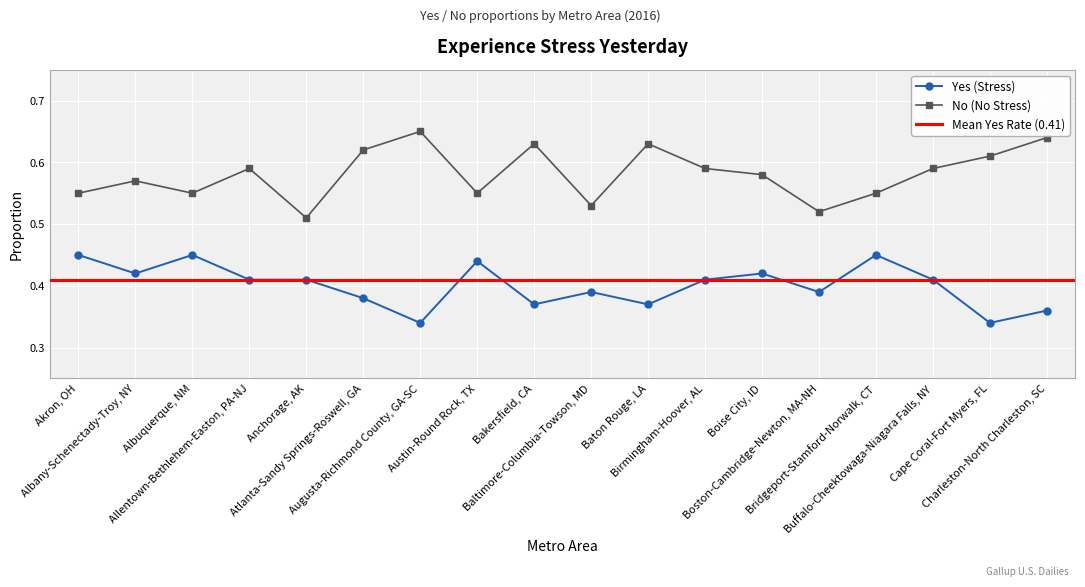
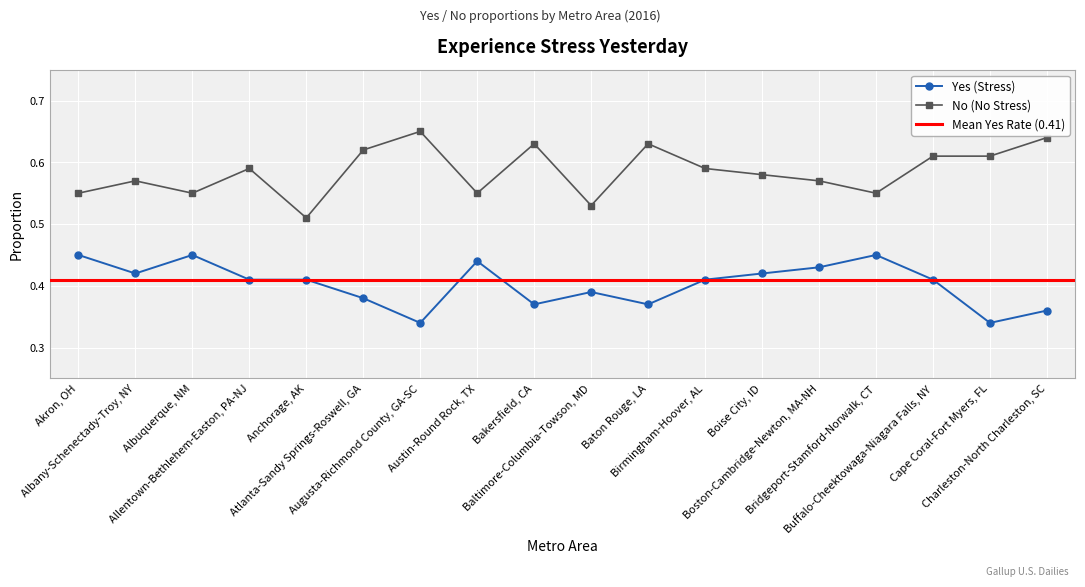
  {
    "Yes (Stress)": {
      "Akron, OH": 0.45,
      "Albany-Schenectady-Troy, NY": 0.42,
      "Albuquerque, NM": 0.45,
      "Allentown-Bethlehem-Easton, PA-NJ": 0.41,
      "Anchorage, AK": 0.41,
      "Atlanta-Sandy Springs-Roswell, GA": 0.38,
      "Augusta-Richmond County, GA-SC": 0.34,
      "Austin-Round Rock, TX": 0.44,
      "Bakersfield, CA": 0.37,
      "Baltimore-Columbia-Towson, MD": 0.39,
      "Baton Rouge, LA": 0.37,
      "Birmingham-Hoover, AL": 0.41,
      "Boise City, ID": 0.42,
-     "Boston-Cambridge-Newton, MA-NH": 0.39,
+     "Boston-Cambridge-Newton, MA-NH": 0.43,
      "Bridgeport-Stamford-Norwalk, CT": 0.45,
      "Buffalo-Cheektowaga-Niagara Falls, NY": 0.41,
      "Cape Coral-Fort Myers, FL": 0.34,
      "Charleston-North Charleston, SC": 0.36
    },
    "No (No Stress)": {
      "Akron, OH": 0.55,
      "Albany-Schenectady-Troy, NY": 0.57,
      "Albuquerque, NM": 0.55,
      "Allentown-Bethlehem-Easton, PA-NJ": 0.59,
      "Anchorage, AK": 0.51,
      "Atlanta-Sandy Springs-Roswell, GA": 0.62,
      "Augusta-Richmond County, GA-SC": 0.65,
      "Austin-Round Rock, TX": 0.55,
      "Bakersfield, CA": 0.63,
      "Baltimore-Columbia-Towson, MD": 0.53,
      "Baton Rouge, LA": 0.63,
      "Birmingham-Hoover, AL": 0.59,
      "Boise City, ID": 0.58,
-     "Boston-Cambridge-Newton, MA-NH": 0.52,
+     "Boston-Cambridge-Newton, MA-NH": 0.57,
      "Bridgeport-Stamford-Norwalk, CT": 0.55,
-     "Buffalo-Cheektowaga-Niagara Falls, NY": 0.59,
+     "Buffalo-Cheektowaga-Niagara Falls, NY": 0.61,
      "Cape Coral-Fort Myers, FL": 0.61,
      "Charleston-North Charleston, SC": 0.64
    }
  }
